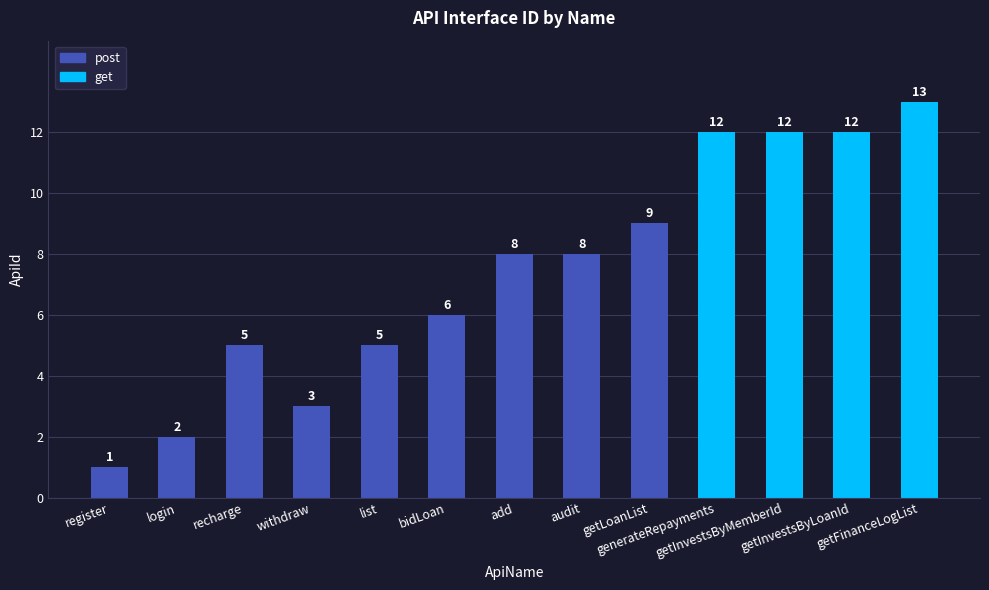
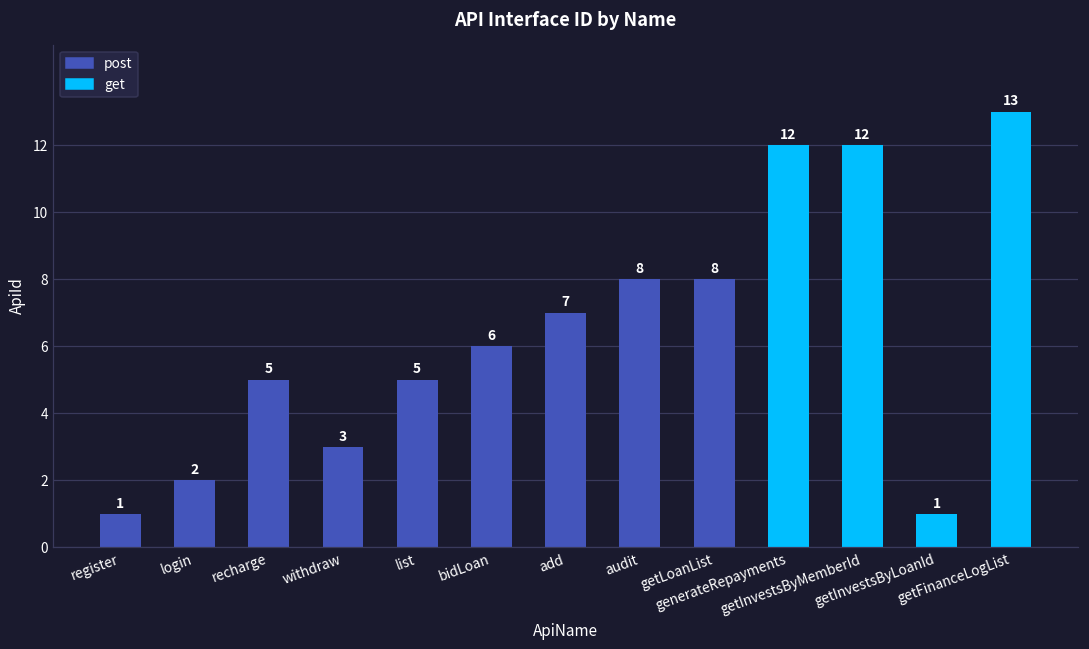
  {
    "register": 1,
    "login": 2,
    "recharge": 5,
    "withdraw": 3,
    "list": 5,
    "bidLoan": 6,
-   "add": 8,
+   "add": 7,
    "audit": 8,
-   "getLoanList": 9,
+   "getLoanList": 8,
    "generateRepayments": 12,
    "getInvestsByMemberId": 12,
-   "getInvestsByLoanId": 12,
+   "getInvestsByLoanId": 1,
    "getFinanceLogList": 13
  }
